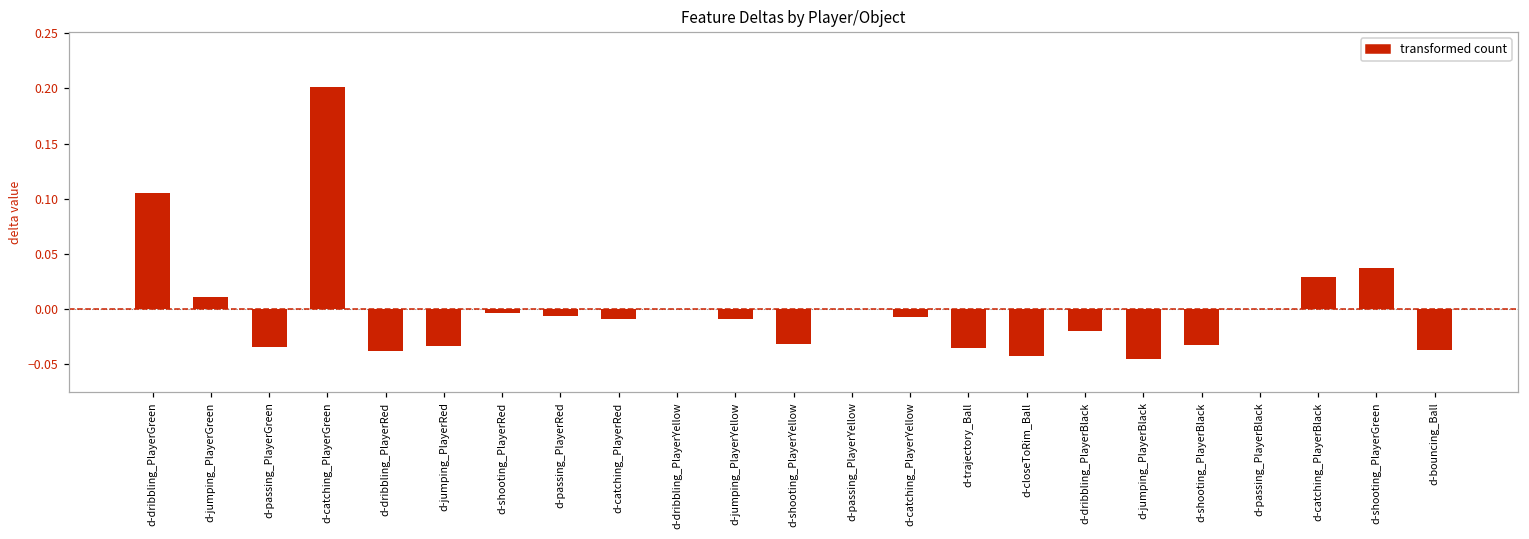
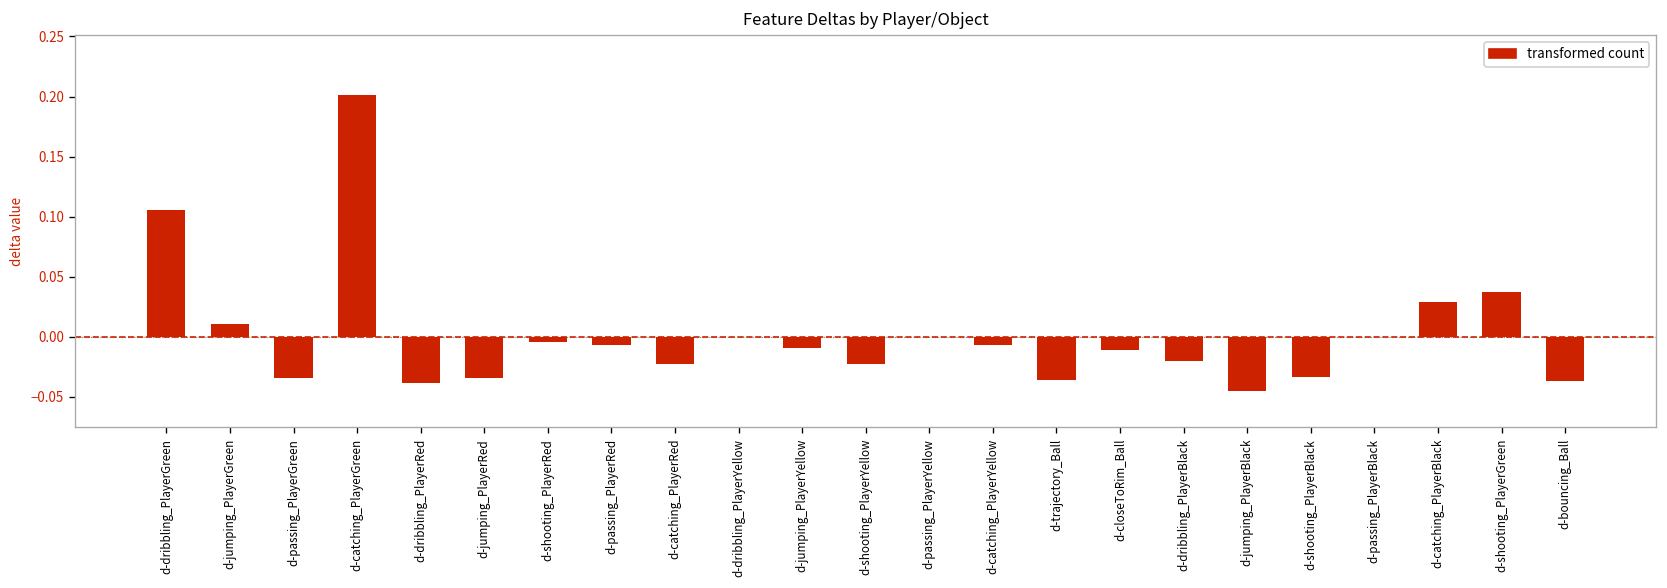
  {
    "d-dribbling_PlayerGreen": 0.105,
    "d-jumping_PlayerGreen": 0.011,
    "d-passing_PlayerGreen": -0.034,
    "d-catching_PlayerGreen": 0.201,
    "d-dribbling_PlayerRed": -0.038,
    "d-jumping_PlayerRed": -0.034,
    "d-shooting_PlayerRed": -0.004,
    "d-passing_PlayerRed": -0.007,
-   "d-catching_PlayerRed": -0.010,
+   "d-catching_PlayerRed": -0.023,
    "d-dribbling_PlayerYellow": 0.000,
    "d-jumping_PlayerYellow": -0.010,
-   "d-shooting_PlayerYellow": -0.032,
+   "d-shooting_PlayerYellow": -0.023,
    "d-passing_PlayerYellow": 0.000,
    "d-catching_PlayerYellow": -0.007,
    "d-trajectory_Ball": -0.036,
-   "d-closeToRim_Ball": -0.043,
+   "d-closeToRim_Ball": -0.011,
    "d-dribbling_PlayerBlack": -0.020,
    "d-jumping_PlayerBlack": -0.045,
    "d-shooting_PlayerBlack": -0.033,
    "d-passing_PlayerBlack": 0.000,
    "d-catching_PlayerBlack": 0.029,
    "d-shooting_PlayerGreen": 0.037,
    "d-bouncing_Ball": -0.037
  }
